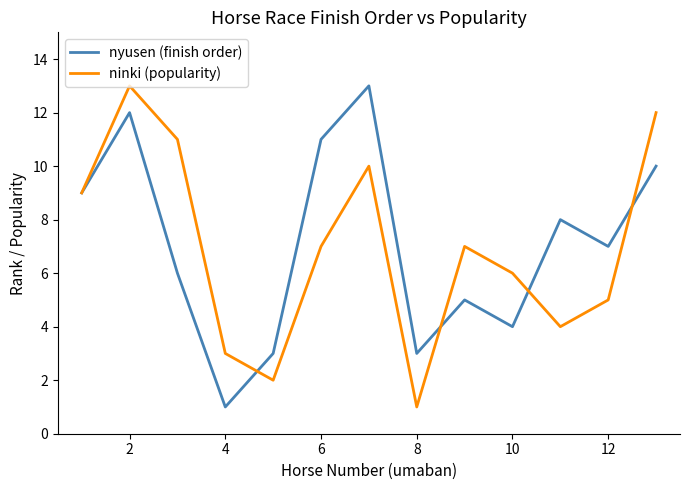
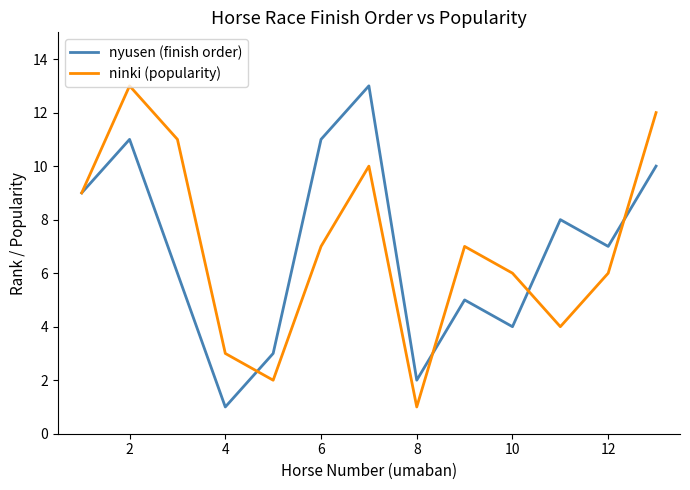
  {
    "nyusen (finish order)": {
-     "2": 12,
+     "2": 11,
      "4": 1,
      "6": 11,
-     "8": 3,
+     "8": 2,
      "10": 4,
      "12": 7
    },
    "ninki (popularity)": {
      "4": 3,
      "6": 7,
      "8": 1,
      "10": 6,
-     "12": 5
+     "12": 6
    }
  }
